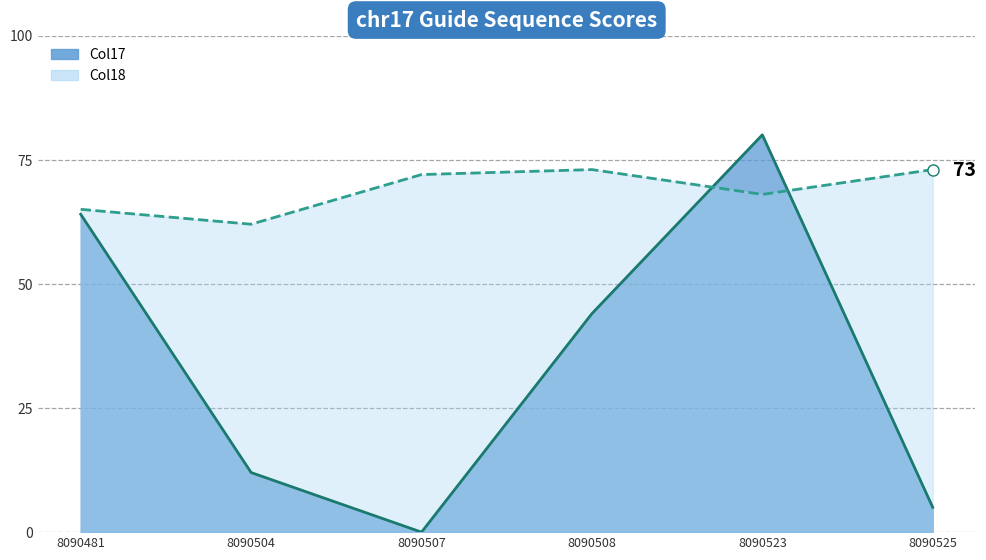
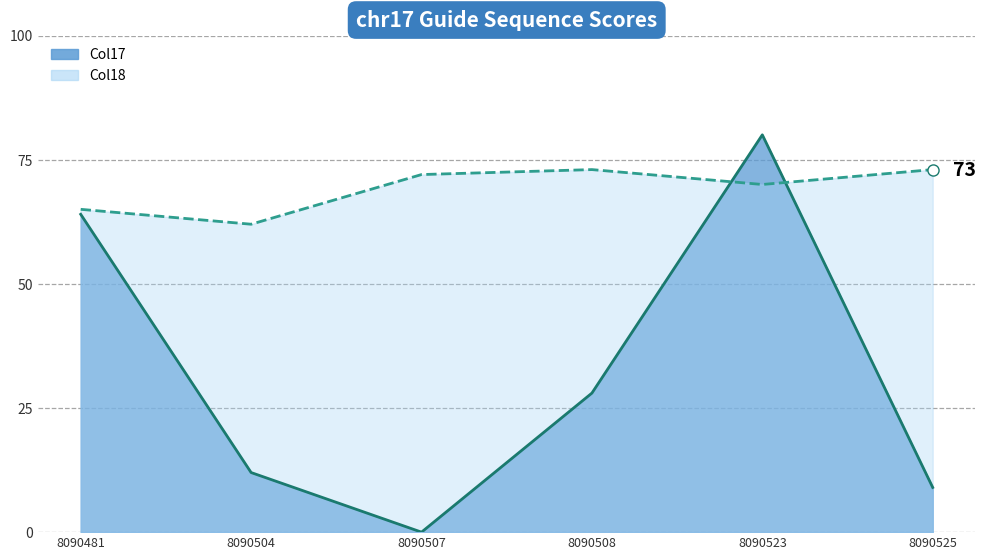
  {
    "Col17": {
      "8090481": 64,
      "8090504": 12,
      "8090507": 0,
-     "8090508": 44,
+     "8090508": 28,
      "8090523": 80,
-     "8090525": 5
+     "8090525": 9
    },
    "Col18": {
      "8090481": 65,
      "8090504": 62,
      "8090507": 72,
      "8090508": 73,
-     "8090523": 68
+     "8090523": 70
    }
  }
